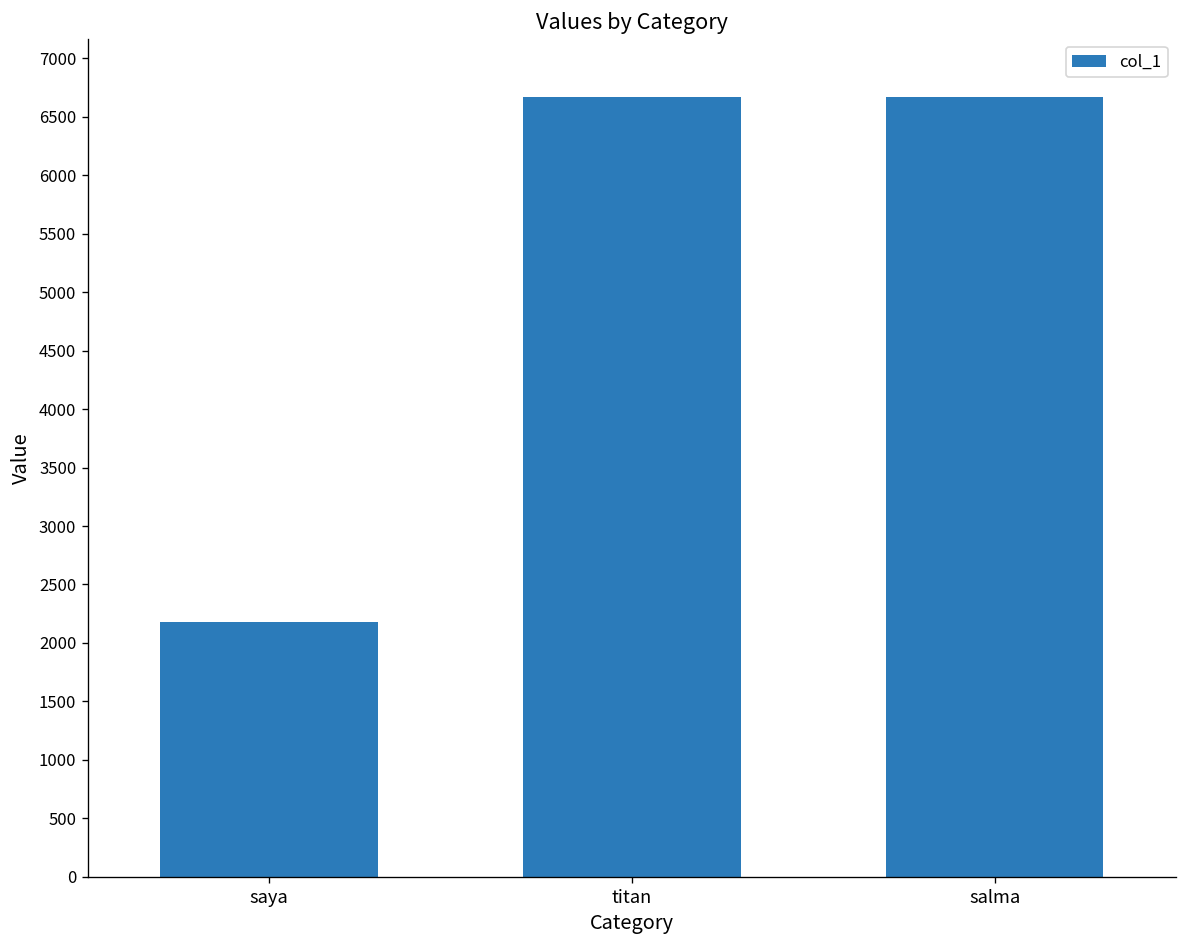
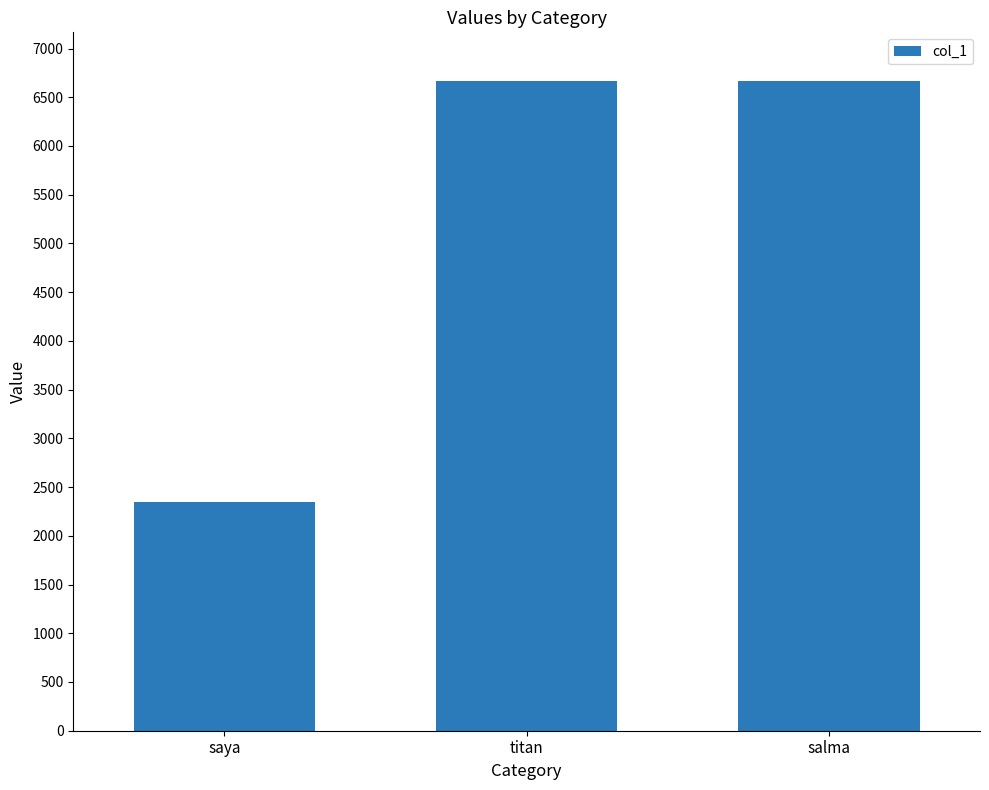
  {
-   "saya": 2200,
+   "saya": 2300,
    "titan": 6700,
    "salma": 6700
  }
